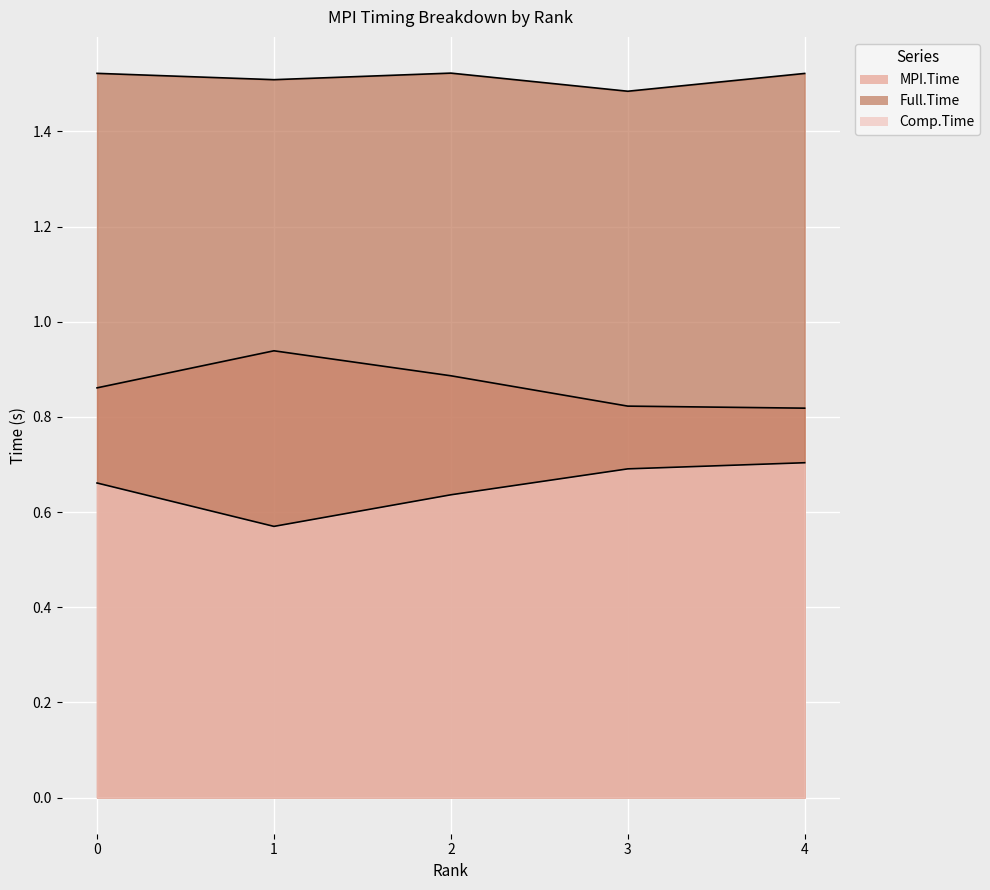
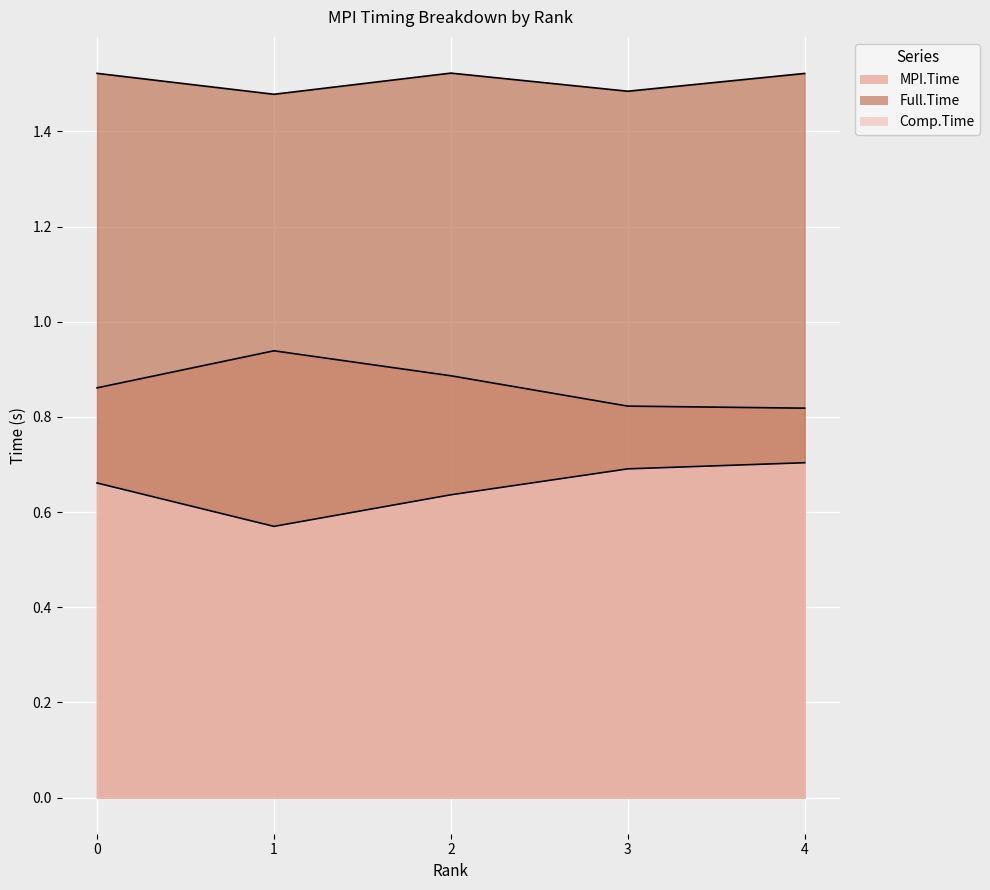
  {
    "Full.Time": {
      "0": 1.52,
-     "1": 1.51,
+     "1": 1.48,
      "2": 1.52,
      "3": 1.48,
      "4": 1.52
    }
  }
